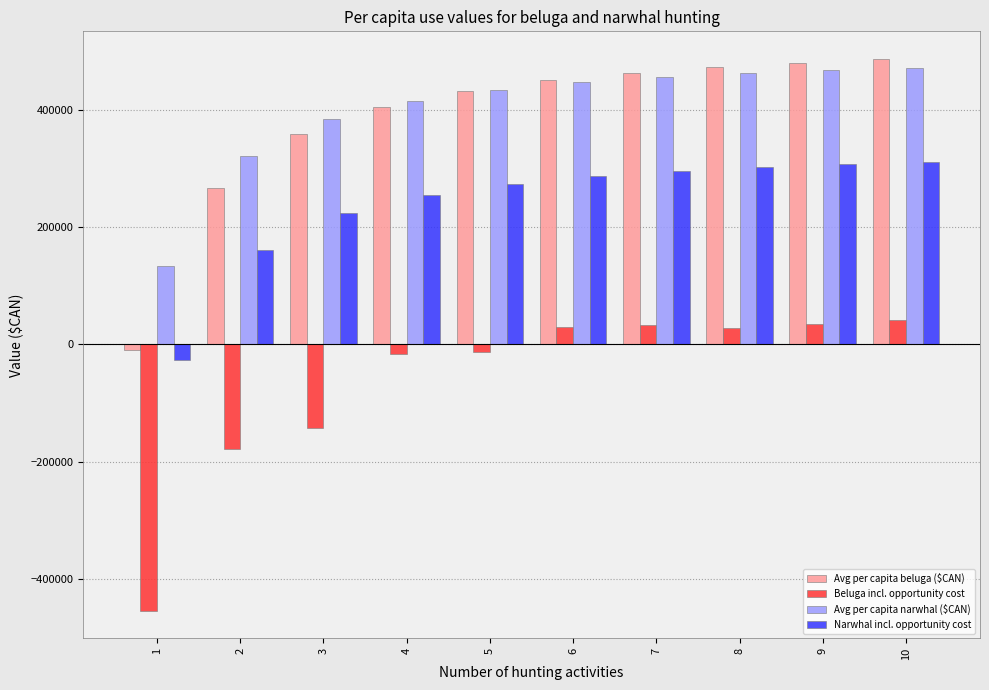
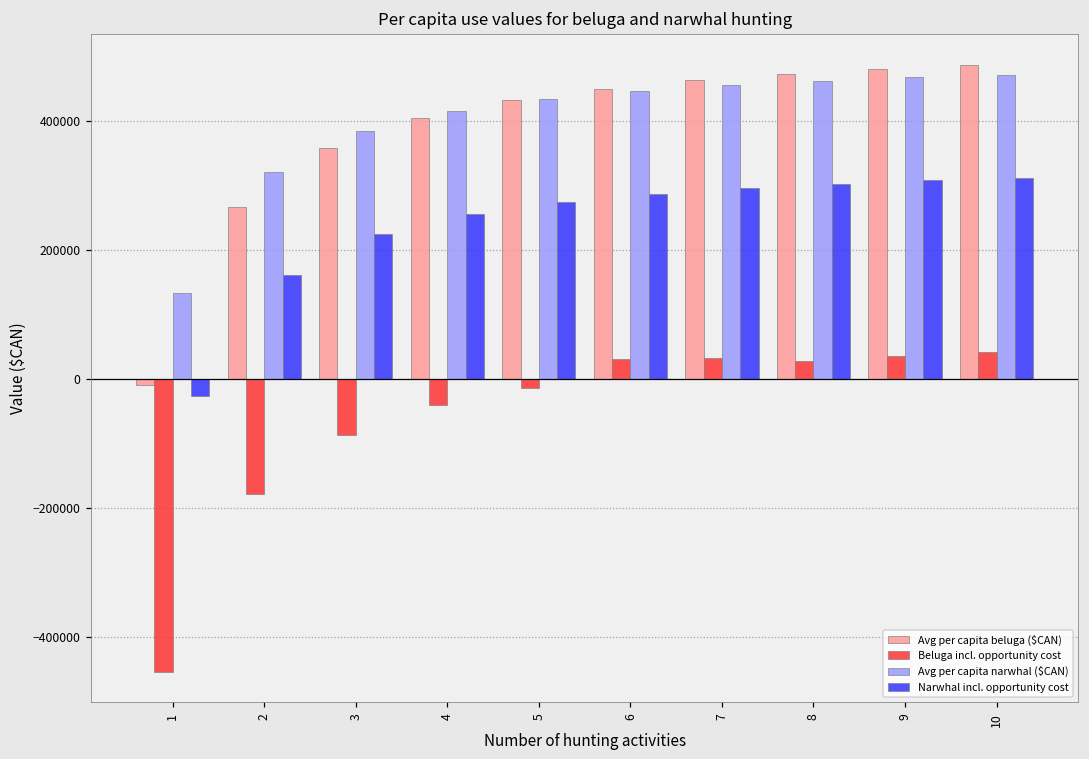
  {
    "Avg per capita beluga ($CAN)": {
      "1": -10000,
      "2": 270000,
      "3": 360000,
      "4": 400000,
      "5": 430000,
      "6": 450000,
      "7": 460000,
      "8": 470000,
      "9": 480000,
      "10": 490000
    },
    "Beluga incl. opportunity cost": {
      "1": -450000,
      "2": -180000,
-     "3": -140000,
-     "4": -20000,
+     "3": -90000,
+     "4": -40000,
      "5": -10000,
      "6": 30000,
      "7": 30000,
      "8": 30000,
      "9": 40000,
      "10": 40000
    },
    "Avg per capita narwhal ($CAN)": {
      "1": 130000,
      "2": 320000,
      "3": 380000,
      "4": 420000,
      "5": 430000,
      "6": 450000,
      "7": 460000,
      "8": 460000,
      "9": 470000,
      "10": 470000
    },
    "Narwhal incl. opportunity cost": {
      "1": -30000,
      "2": 160000,
      "3": 220000,
      "4": 260000,
      "5": 270000,
      "6": 290000,
      "7": 300000,
      "8": 300000,
      "9": 310000,
      "10": 310000
    }
  }
